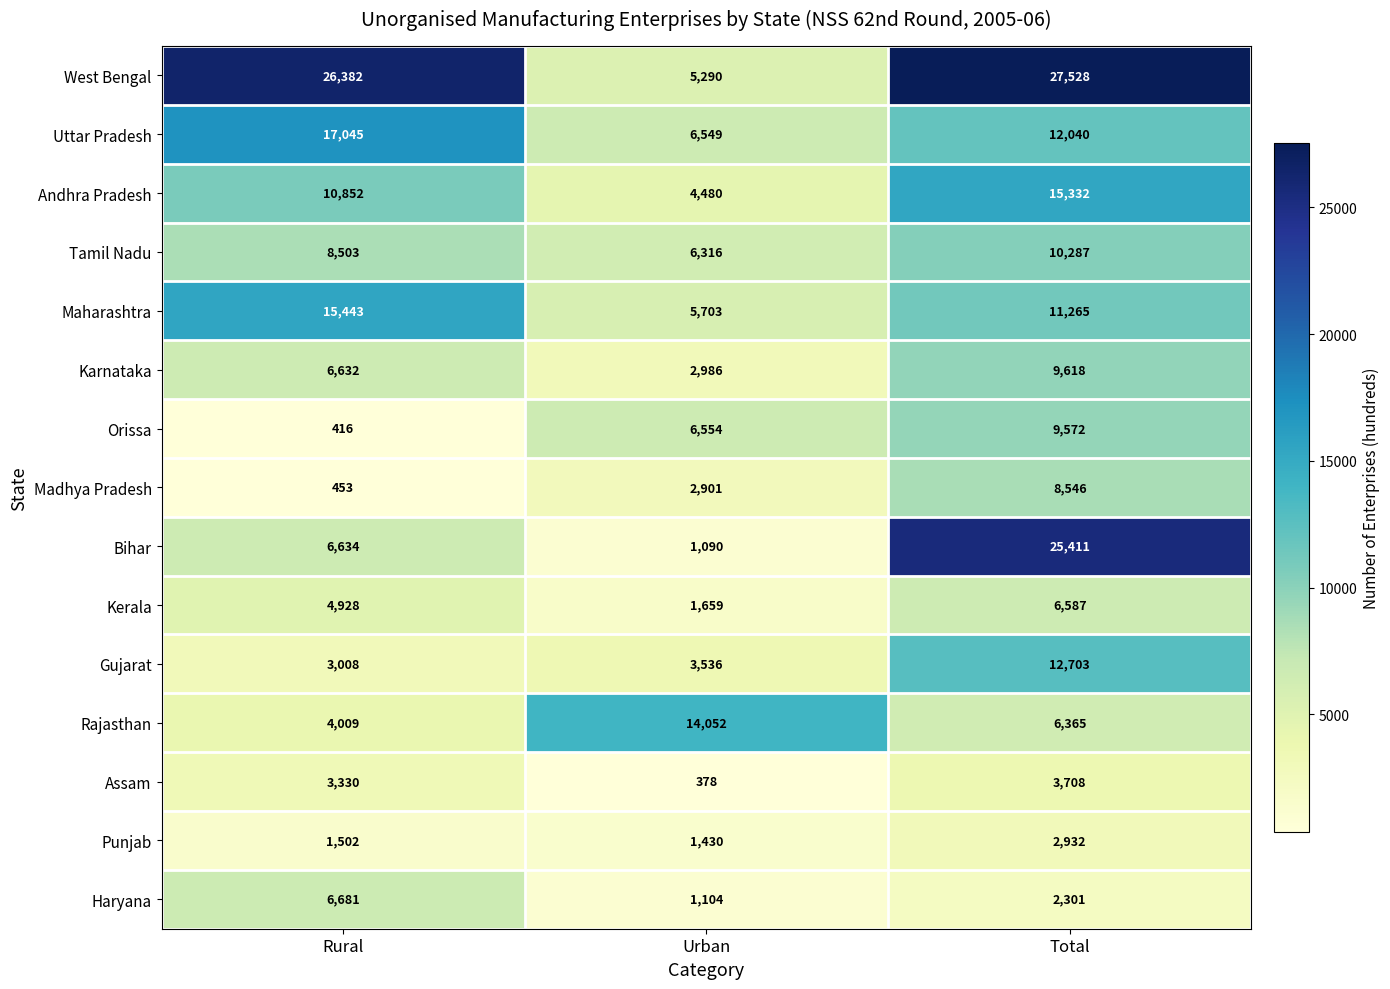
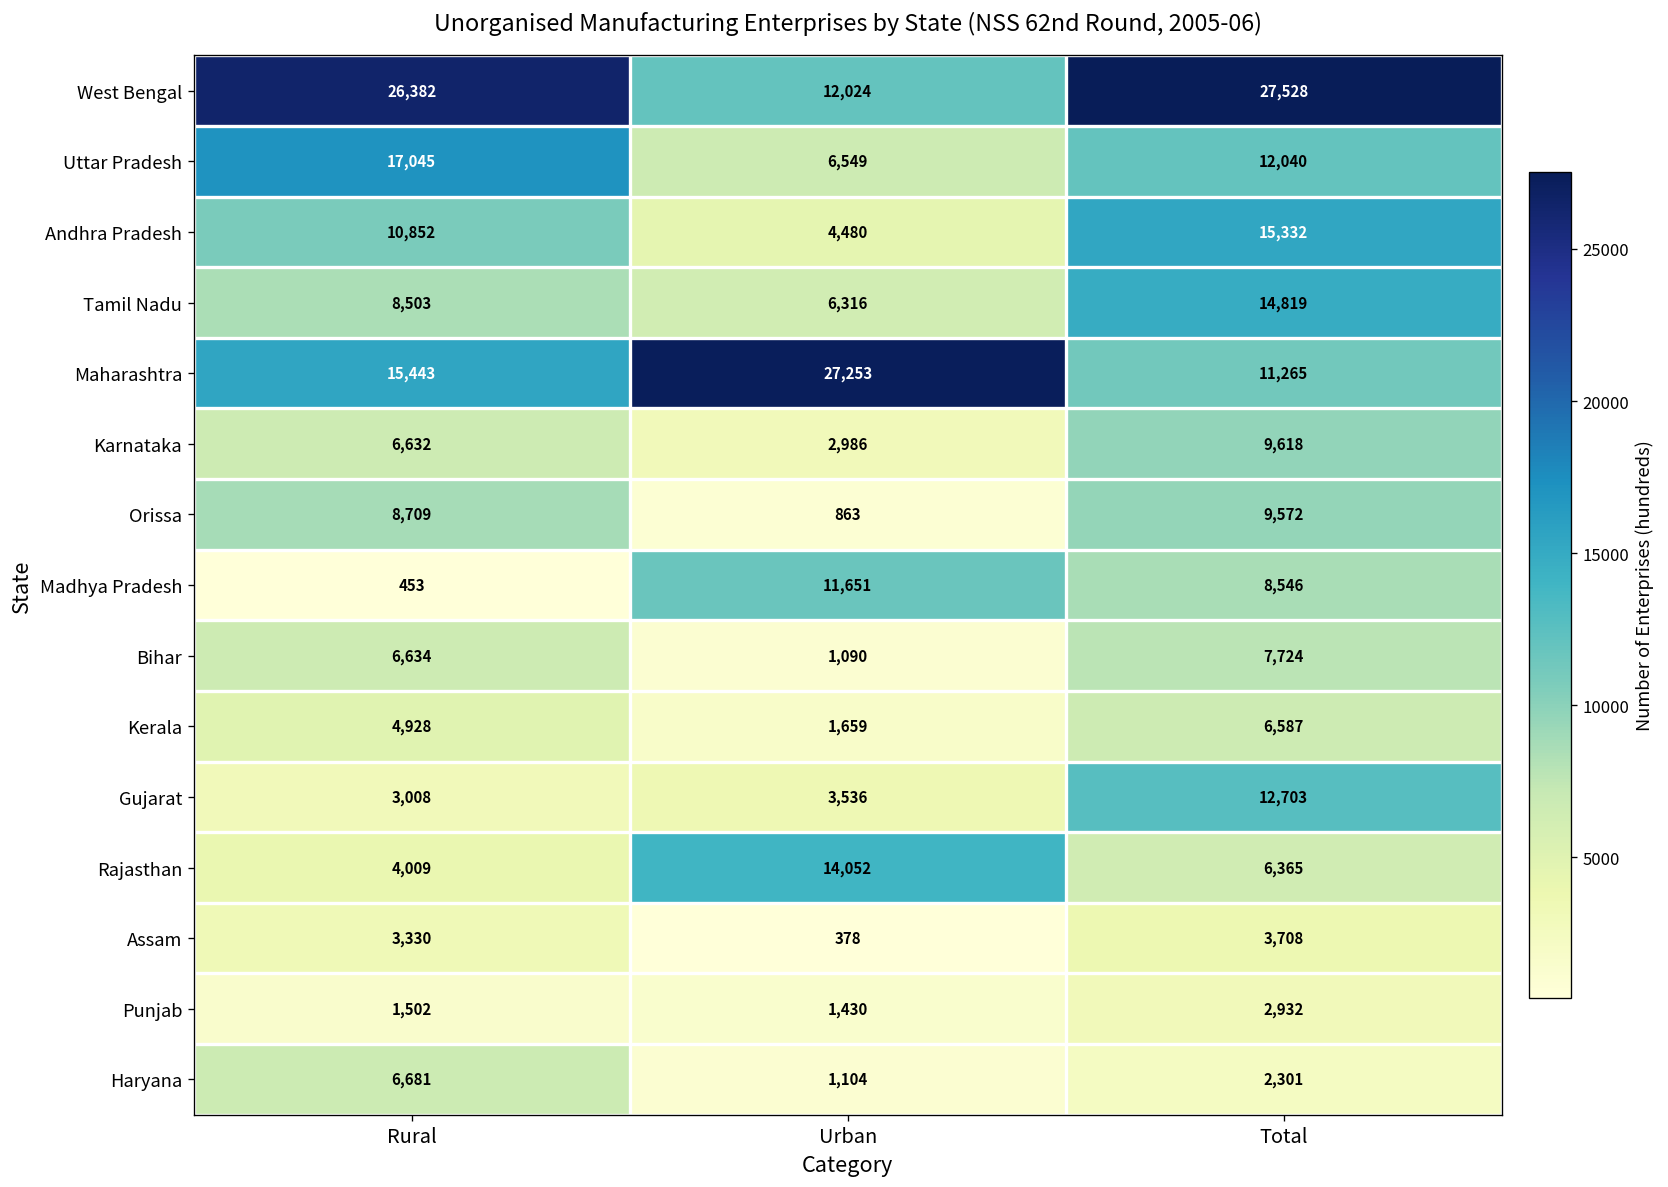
  {
    "West Bengal": {
      "Rural": "26,382",
-     "Urban": "5,290",
+     "Urban": "12,024",
      "Total": "27,528"
    },
    "Uttar Pradesh": {
      "Rural": "17,045",
      "Urban": "6,549",
      "Total": "12,040"
    },
    "Andhra Pradesh": {
      "Rural": "10,852",
      "Urban": "4,480",
      "Total": "15,332"
    },
    "Tamil Nadu": {
      "Rural": "8,503",
      "Urban": "6,316",
-     "Total": "10,287"
+     "Total": "14,819"
    },
    "Maharashtra": {
      "Rural": "15,443",
-     "Urban": "5,703",
+     "Urban": "27,253",
      "Total": "11,265"
    },
    "Karnataka": {
      "Rural": "6,632",
      "Urban": "2,986",
      "Total": "9,618"
    },
    "Orissa": {
-     "Rural": "416",
-     "Urban": "6,554",
+     "Rural": "8,709",
+     "Urban": "863",
      "Total": "9,572"
    },
    "Madhya Pradesh": {
      "Rural": "453",
-     "Urban": "2,901",
+     "Urban": "11,651",
      "Total": "8,546"
    },
    "Bihar": {
      "Rural": "6,634",
      "Urban": "1,090",
-     "Total": "25,411"
+     "Total": "7,724"
    },
    "Kerala": {
      "Rural": "4,928",
      "Urban": "1,659",
      "Total": "6,587"
    },
    "Gujarat": {
      "Rural": "3,008",
      "Urban": "3,536",
      "Total": "12,703"
    },
    "Rajasthan": {
      "Rural": "4,009",
      "Urban": "14,052",
      "Total": "6,365"
    },
    "Assam": {
      "Rural": "3,330",
      "Urban": "378",
      "Total": "3,708"
    },
    "Punjab": {
      "Rural": "1,502",
      "Urban": "1,430",
      "Total": "2,932"
    },
    "Haryana": {
      "Rural": "6,681",
      "Urban": "1,104",
      "Total": "2,301"
    }
  }
